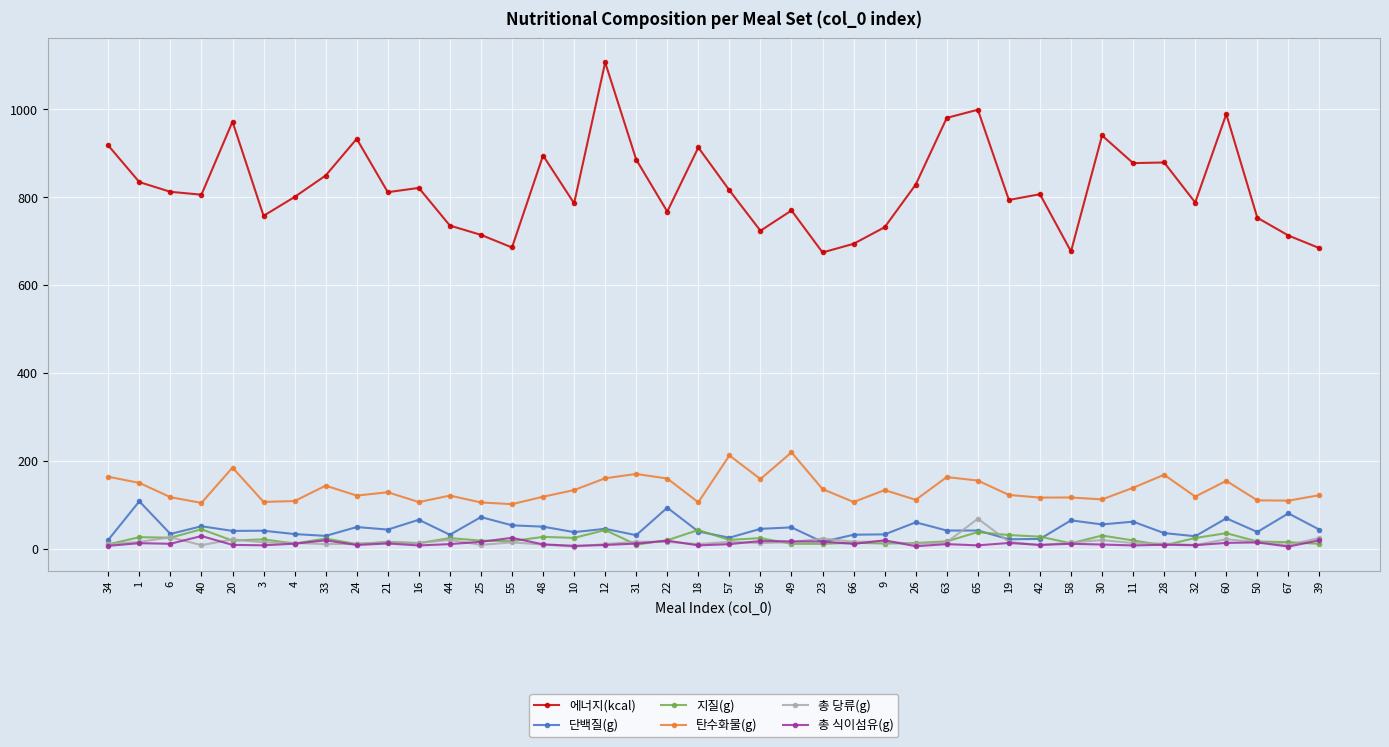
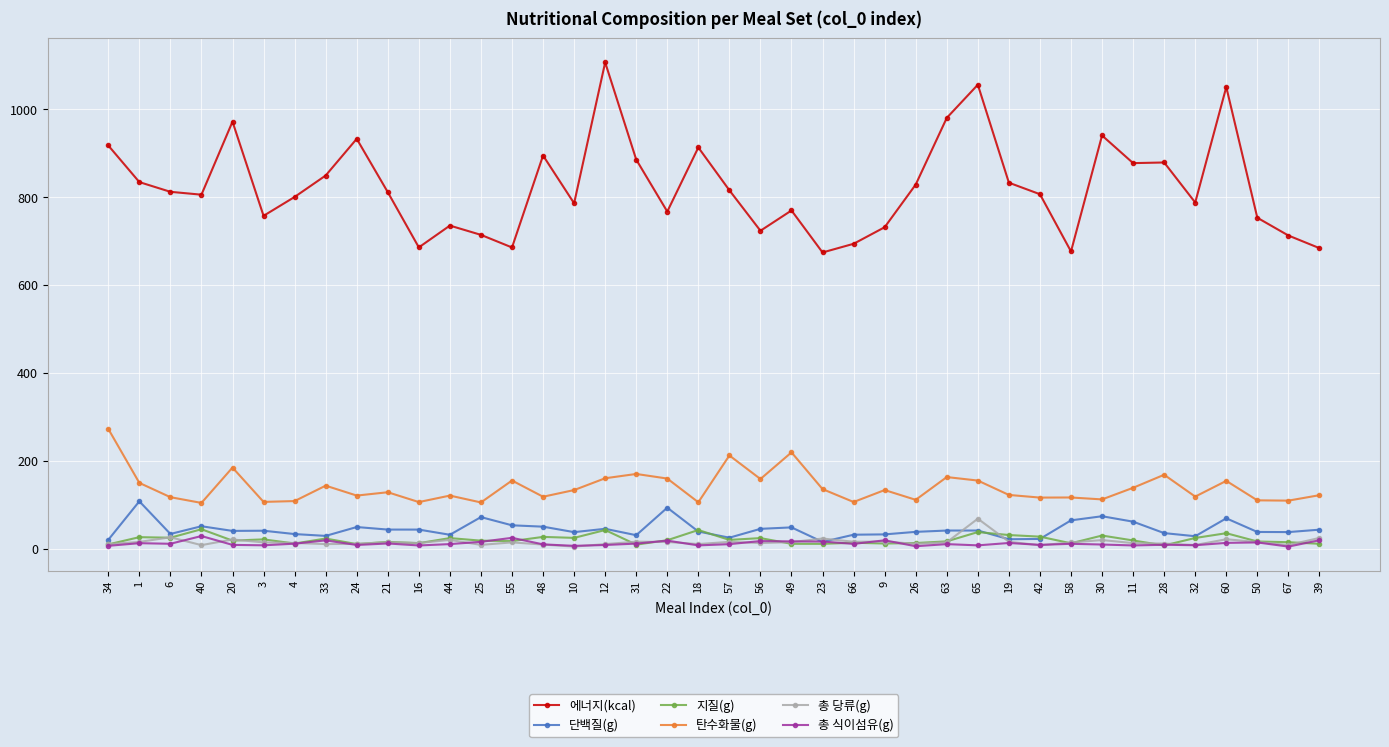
  {
    "에너지(kcal)": {
      "34": 920,
      "1": 830,
      "6": 810,
      "40": 810,
      "20": 970,
      "3": 760,
      "4": 800,
      "33": 850,
      "24": 930,
      "21": 810,
-     "16": 820,
+     "16": 690,
      "44": 740,
      "25": 710,
      "55": 690,
      "48": 900,
      "10": 790,
      "12": 1110,
      "31": 890,
      "22": 770,
      "18": 910,
      "57": 820,
      "56": 720,
      "49": 770,
      "23": 670,
      "66": 690,
      "9": 730,
      "26": 830,
      "63": 980,
-     "65": 1000,
-     "19": 790,
+     "65": 1060,
+     "19": 830,
      "42": 810,
      "58": 680,
      "30": 940,
      "11": 880,
      "28": 880,
      "32": 790,
-     "60": 990,
+     "60": 1050,
      "50": 750,
      "67": 710,
      "39": 680
    },
    "단백질(g)": {
      "34": 20,
      "1": 110,
      "6": 30,
      "40": 50,
      "20": 40,
      "3": 40,
      "4": 30,
      "33": 30,
      "24": 50,
      "21": 40,
-     "16": 70,
+     "16": 40,
      "44": 30,
      "25": 70,
      "55": 50,
      "48": 50,
      "10": 40,
      "31": 30,
      "22": 90,
      "56": 50,
      "49": 50,
      "66": 30,
      "9": 30,
-     "26": 60,
+     "26": 40,
      "63": 40,
      "58": 60,
-     "30": 60,
+     "30": 70,
      "11": 60,
      "28": 40,
      "60": 70,
      "50": 40,
-     "67": 80,
+     "67": 40,
      "39": 40
    },
    "지질(g)": {
      "1": 30,
      "40": 40,
      "3": 20,
      "48": 30,
      "10": 20,
      "56": 20,
      "19": 30,
      "30": 30,
      "11": 20,
      "60": 40,
      "67": 10,
      "39": 10
    },
    "탄수화물(g)": {
-     "34": 160,
+     "34": 270,
      "1": 150,
      "6": 120,
      "40": 100,
      "20": 180,
      "3": 110,
      "4": 110,
      "33": 140,
      "24": 120,
      "21": 130,
      "16": 110,
      "44": 120,
      "25": 110,
-     "55": 100,
+     "55": 160,
      "48": 120,
      "10": 130,
      "12": 160,
      "31": 170,
      "22": 160,
      "18": 110,
      "57": 210,
      "56": 160,
      "49": 220,
      "23": 140,
      "66": 110,
      "9": 130,
      "26": 110,
      "63": 160,
      "65": 160,
      "19": 120,
      "42": 120,
      "58": 120,
      "30": 110,
      "11": 140,
      "28": 170,
      "32": 120,
      "60": 150,
      "50": 110,
      "67": 110,
      "39": 120
    },
    "총 당류(g)": {
      "40": 10,
      "3": 10,
      "33": 10,
      "25": 10,
      "23": 20,
      "65": 70,
      "30": 20,
      "60": 20
    },
    "총 식이섬유(g)": {
      "6": 10,
      "40": 30,
      "20": 10,
      "3": 10,
      "44": 10,
      "55": 20,
      "65": 10,
      "30": 10,
      "60": 10
    }
  }
